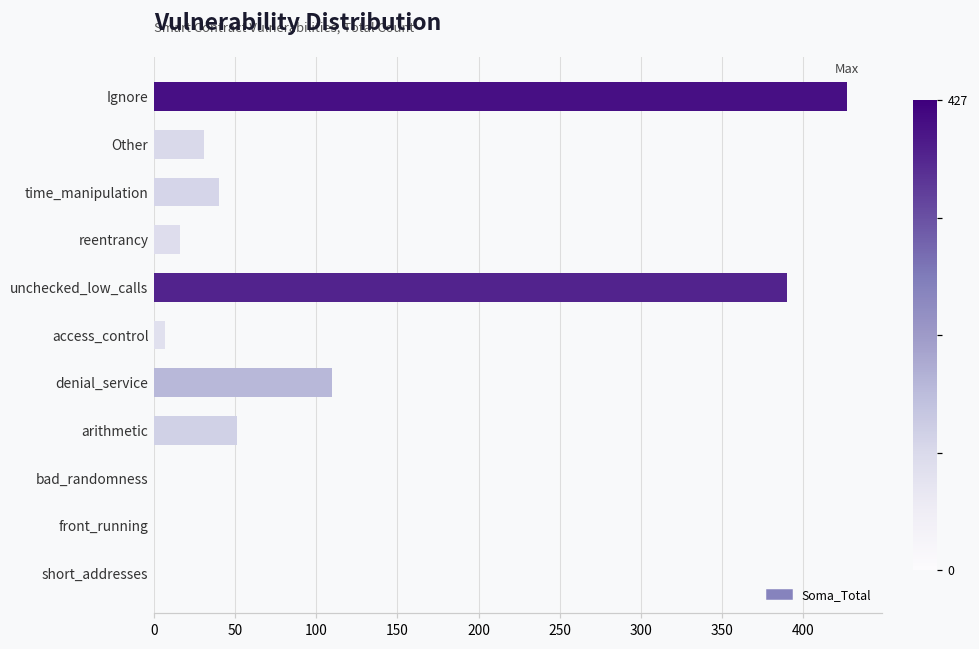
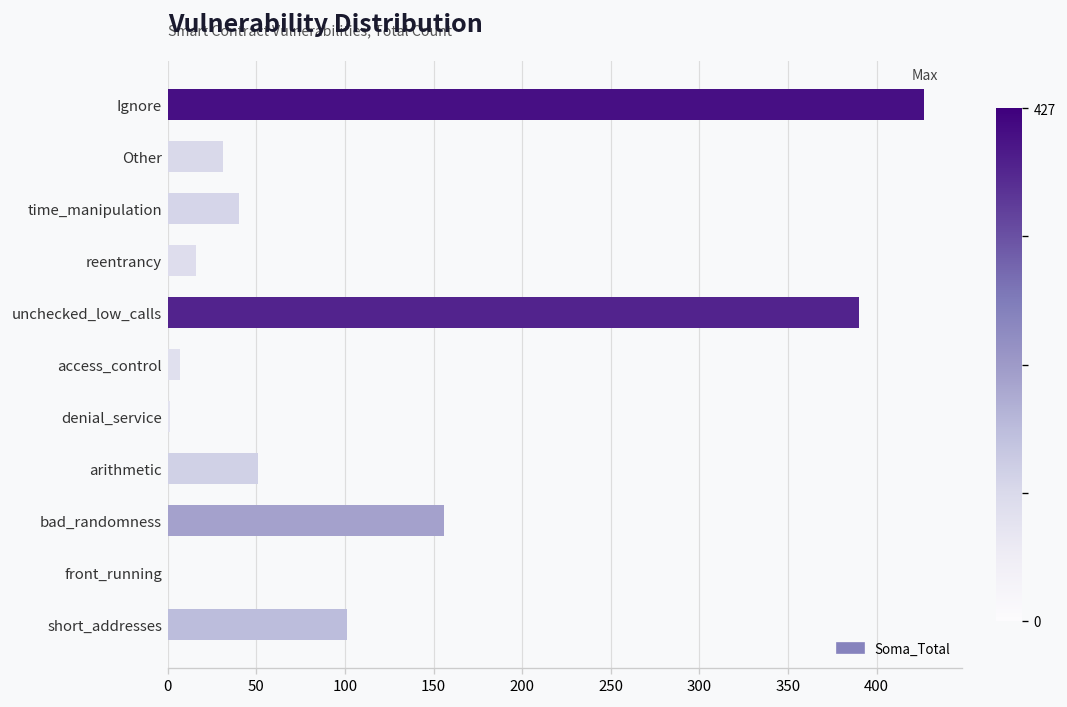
  {
    "Ignore": 427,
    "Other": 31,
    "time_manipulation": 40,
    "reentrancy": 16,
    "unchecked_low_calls": 390,
    "access_control": 7,
-   "denial_service": 110,
+   "denial_service": 1,
    "arithmetic": 51,
-   "bad_randomness": 0,
+   "bad_randomness": 156,
    "front_running": 0,
-   "short_addresses": 0
+   "short_addresses": 101
  }
